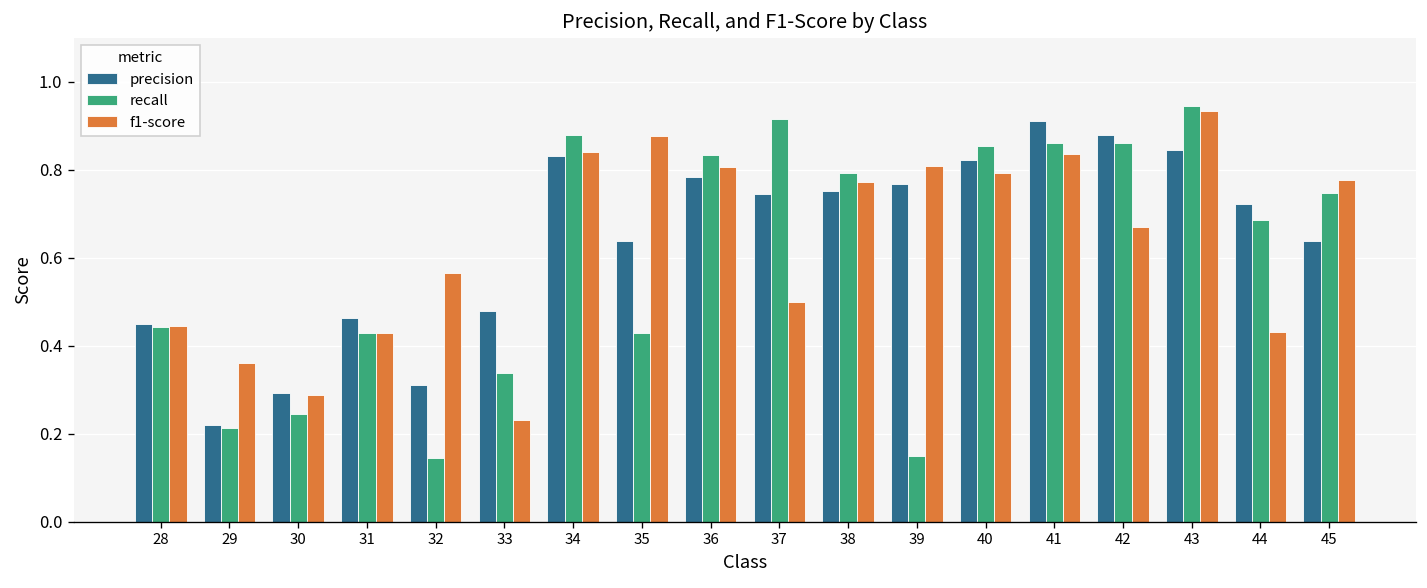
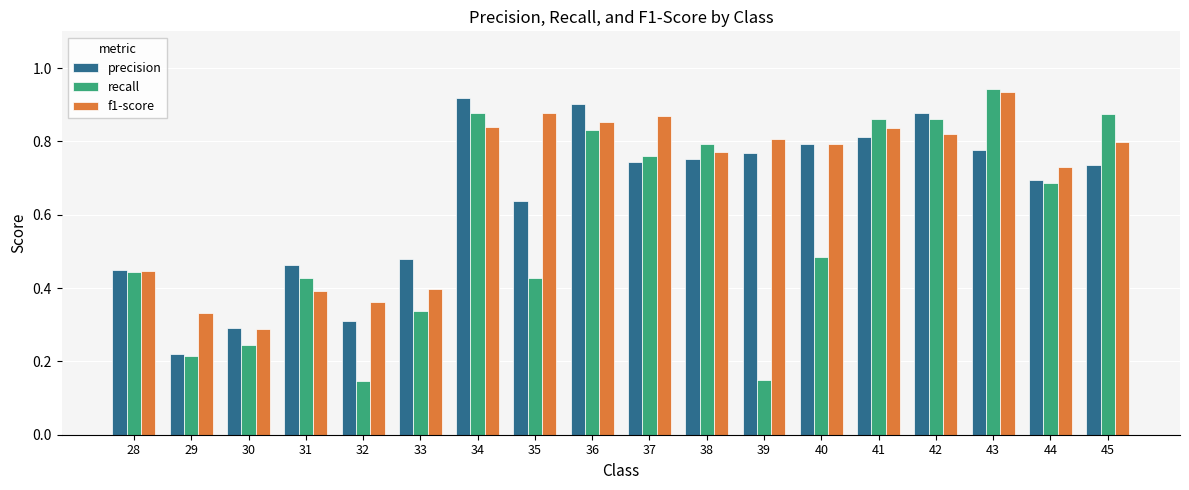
  {
    "precision": {
      "28": 0.45,
      "29": 0.22,
      "30": 0.29,
      "31": 0.46,
      "32": 0.31,
      "33": 0.48,
-     "34": 0.83,
+     "34": 0.92,
      "35": 0.64,
-     "36": 0.78,
+     "36": 0.90,
      "37": 0.74,
      "38": 0.75,
      "39": 0.77,
-     "40": 0.82,
-     "41": 0.91,
+     "40": 0.79,
+     "41": 0.81,
      "42": 0.88,
-     "43": 0.85,
-     "44": 0.72,
-     "45": 0.64
+     "43": 0.78,
+     "44": 0.70,
+     "45": 0.74
    },
    "recall": {
      "28": 0.44,
      "29": 0.21,
      "30": 0.25,
      "31": 0.43,
      "32": 0.15,
      "33": 0.34,
      "34": 0.88,
      "35": 0.43,
      "36": 0.83,
-     "37": 0.91,
+     "37": 0.76,
      "38": 0.79,
      "39": 0.15,
-     "40": 0.85,
+     "40": 0.49,
      "41": 0.86,
      "42": 0.86,
      "43": 0.94,
      "44": 0.69,
-     "45": 0.75
+     "45": 0.87
    },
    "f1-score": {
      "28": 0.45,
-     "29": 0.36,
+     "29": 0.33,
      "30": 0.29,
-     "31": 0.43,
-     "32": 0.57,
-     "33": 0.23,
+     "31": 0.39,
+     "32": 0.36,
+     "33": 0.40,
      "34": 0.84,
      "35": 0.88,
-     "36": 0.81,
-     "37": 0.50,
+     "36": 0.85,
+     "37": 0.87,
      "38": 0.77,
      "39": 0.81,
      "40": 0.79,
      "41": 0.84,
-     "42": 0.67,
+     "42": 0.82,
      "43": 0.93,
-     "44": 0.43,
-     "45": 0.78
+     "44": 0.73,
+     "45": 0.80
    }
  }
